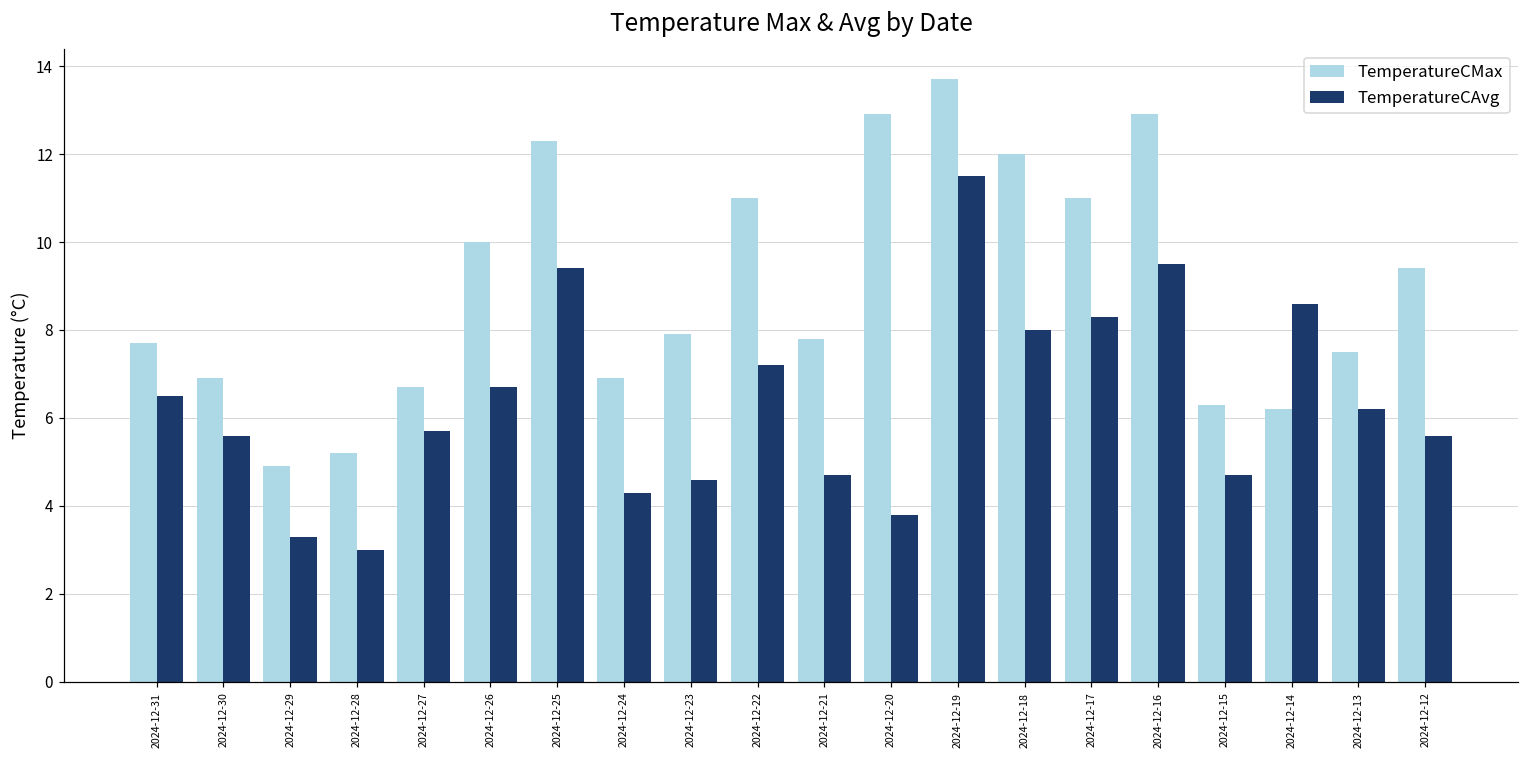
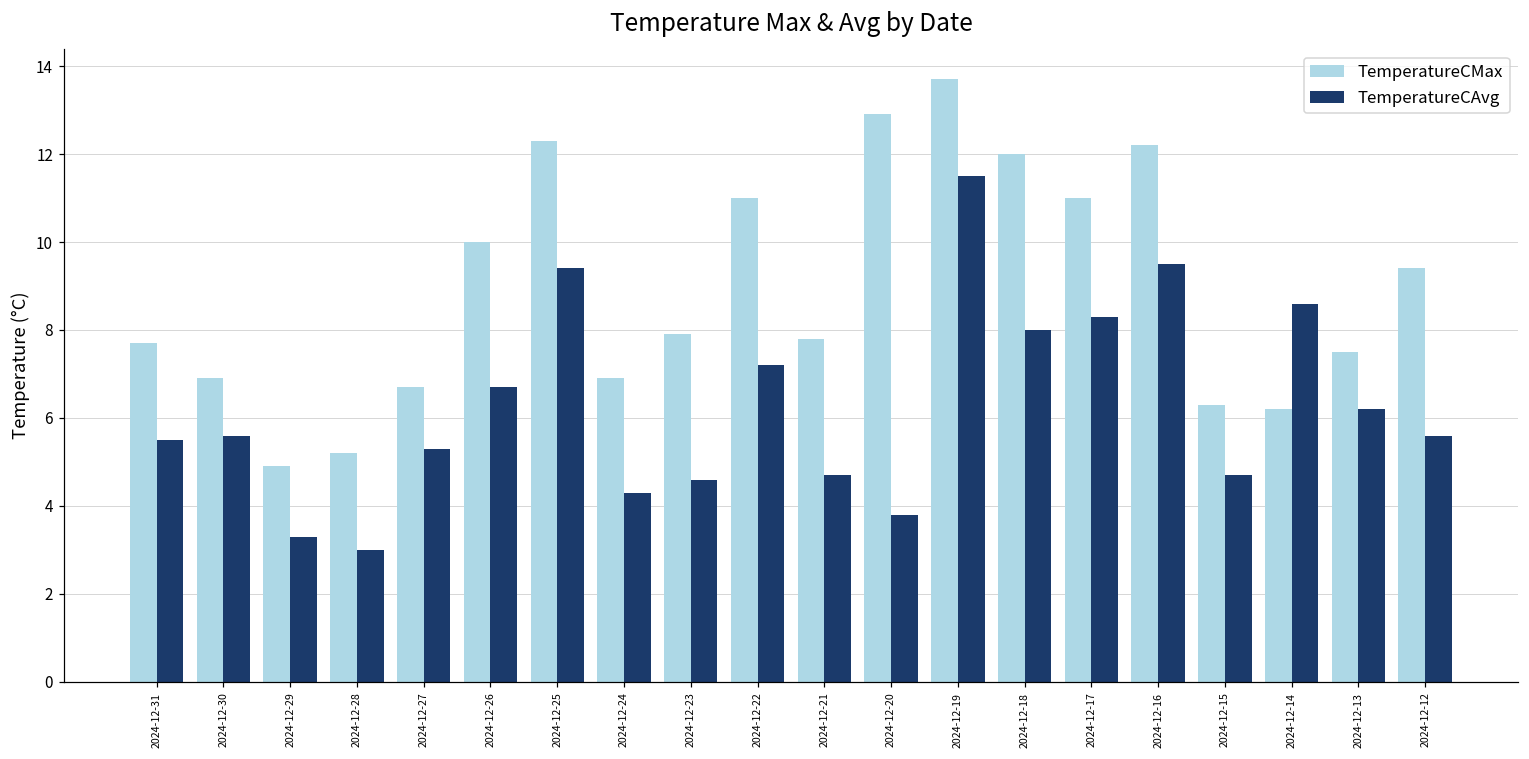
  {
    "TemperatureCMax": {
      "2024-12-31": 7.7,
      "2024-12-30": 6.9,
      "2024-12-29": 4.9,
      "2024-12-28": 5.2,
      "2024-12-27": 6.7,
      "2024-12-26": 10.0,
      "2024-12-25": 12.3,
      "2024-12-24": 6.9,
      "2024-12-23": 7.9,
      "2024-12-22": 11.0,
      "2024-12-21": 7.8,
      "2024-12-20": 12.9,
      "2024-12-19": 13.7,
      "2024-12-18": 12.0,
      "2024-12-17": 11.0,
-     "2024-12-16": 12.9,
+     "2024-12-16": 12.2,
      "2024-12-15": 6.3,
      "2024-12-14": 6.2,
      "2024-12-13": 7.5,
      "2024-12-12": 9.4
    },
    "TemperatureCAvg": {
-     "2024-12-31": 6.5,
+     "2024-12-31": 5.5,
      "2024-12-30": 5.6,
      "2024-12-29": 3.3,
      "2024-12-28": 3.0,
-     "2024-12-27": 5.7,
+     "2024-12-27": 5.3,
      "2024-12-26": 6.7,
      "2024-12-25": 9.4,
      "2024-12-24": 4.3,
      "2024-12-23": 4.6,
      "2024-12-22": 7.2,
      "2024-12-21": 4.7,
      "2024-12-20": 3.8,
      "2024-12-19": 11.5,
      "2024-12-18": 8.0,
      "2024-12-17": 8.3,
      "2024-12-16": 9.5,
      "2024-12-15": 4.7,
      "2024-12-14": 8.6,
      "2024-12-13": 6.2,
      "2024-12-12": 5.6
    }
  }
